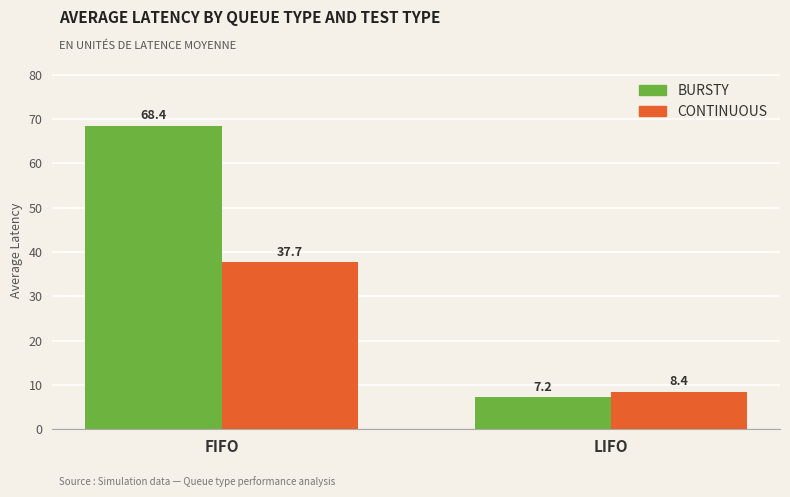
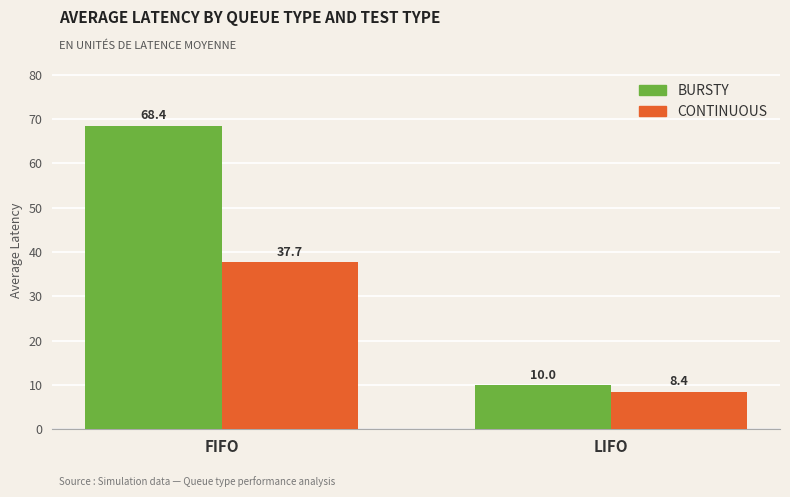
  {
    "BURSTY": {
      "FIFO": 68.4,
-     "LIFO": 7.2
+     "LIFO": 10.0
    },
    "CONTINUOUS": {
      "FIFO": 37.7,
      "LIFO": 8.4
    }
  }
